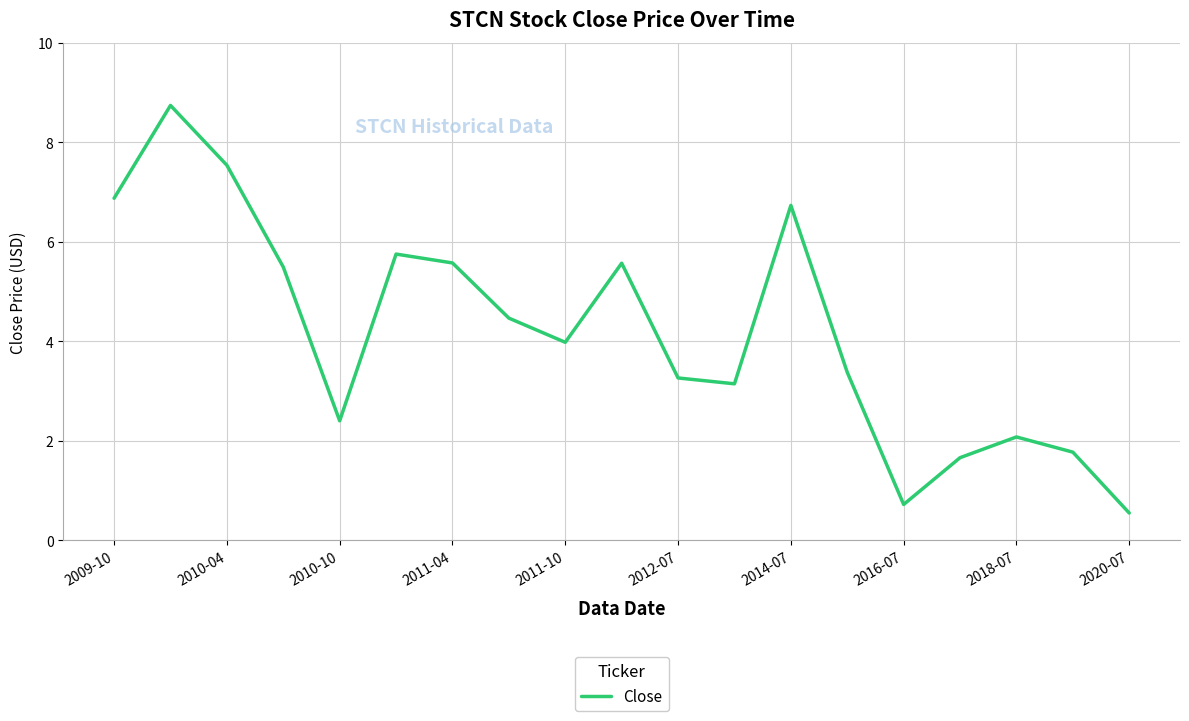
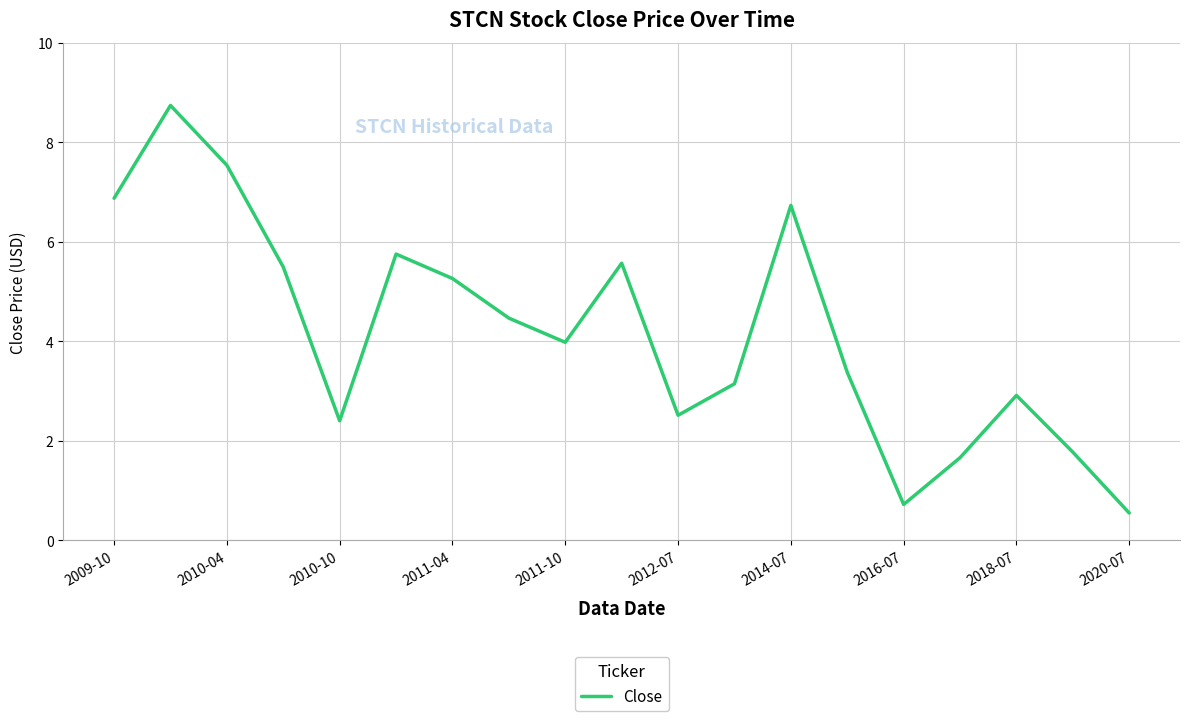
  {
    "2009-10": 6.9,
    "2010-04": 7.5,
    "2010-10": 2.4,
-   "2011-04": 5.6,
+   "2011-04": 5.3,
    "2011-10": 4.0,
-   "2012-07": 3.3,
+   "2012-07": 2.5,
    "2014-07": 6.7,
    "2016-07": 0.7,
-   "2018-07": 2.1,
+   "2018-07": 2.9,
    "2020-07": 0.5
  }
